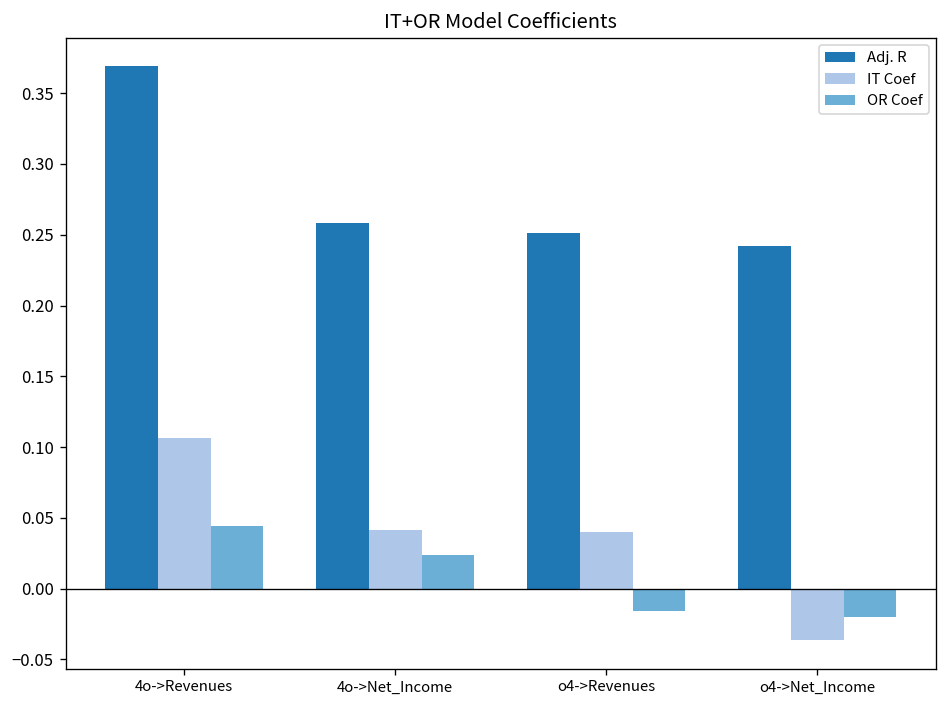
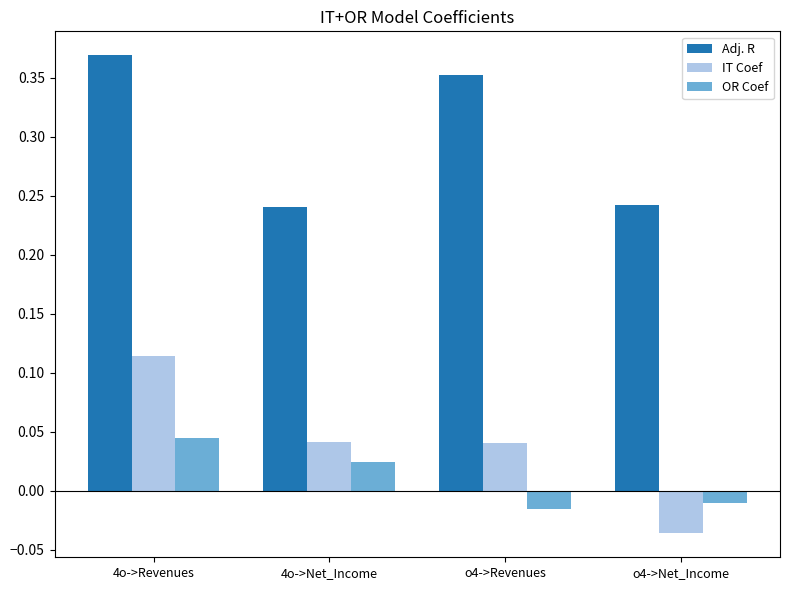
  {
    "Adj. R": {
      "4o->Revenues": 0.369,
-     "4o->Net_Income": 0.258,
-     "o4->Revenues": 0.251,
+     "4o->Net_Income": 0.240,
+     "o4->Revenues": 0.352,
      "o4->Net_Income": 0.242
    },
    "IT Coef": {
-     "4o->Revenues": 0.106,
+     "4o->Revenues": 0.114,
      "4o->Net_Income": 0.041,
      "o4->Revenues": 0.040,
      "o4->Net_Income": -0.036
    },
    "OR Coef": {
      "4o->Revenues": 0.044,
      "4o->Net_Income": 0.024,
      "o4->Revenues": -0.016,
-     "o4->Net_Income": -0.020
+     "o4->Net_Income": -0.010
    }
  }
